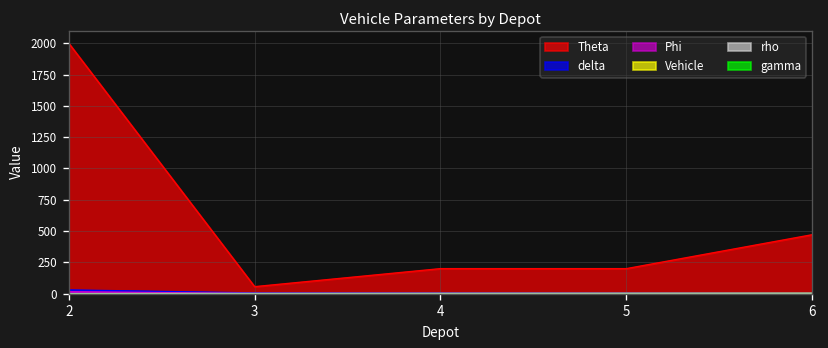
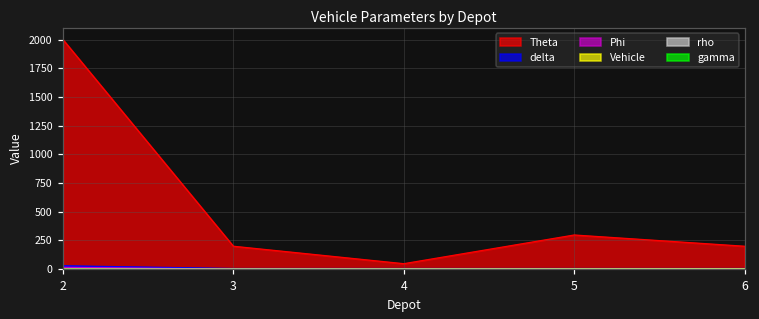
  {
    "Theta": {
      "2": 2000,
-     "3": 60,
-     "4": 200,
-     "5": 200,
-     "6": 470
+     "3": 200,
+     "4": 50,
+     "5": 300,
+     "6": 200
    }
  }
